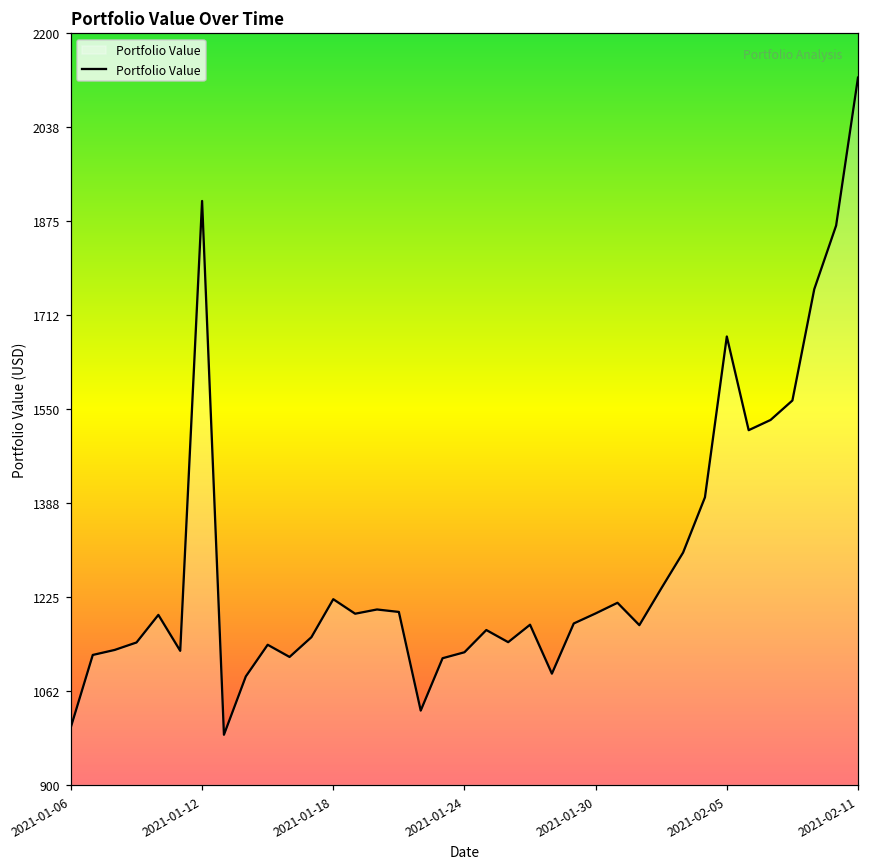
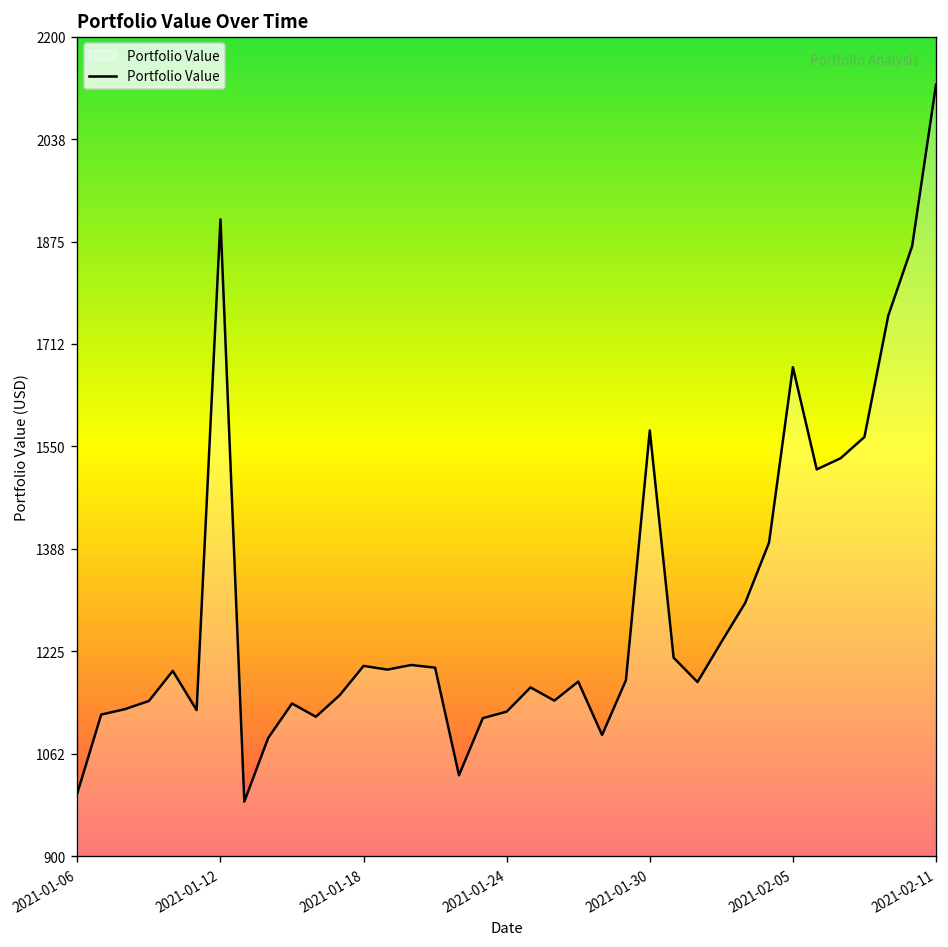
  {
    "2021-01-06": 1000,
    "2021-01-12": 1910,
-   "2021-01-18": 1220,
+   "2021-01-18": 1200,
    "2021-01-24": 1130,
-   "2021-01-30": 1200,
+   "2021-01-30": 1580,
    "2021-02-05": 1680,
    "2021-02-11": 2120
  }
